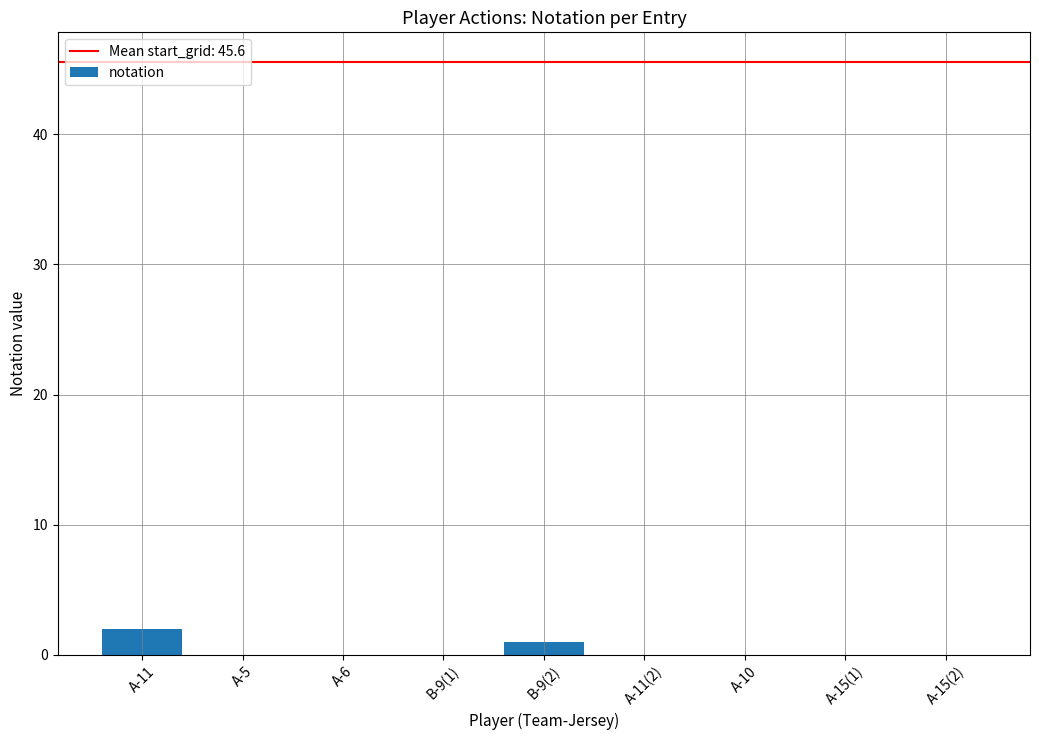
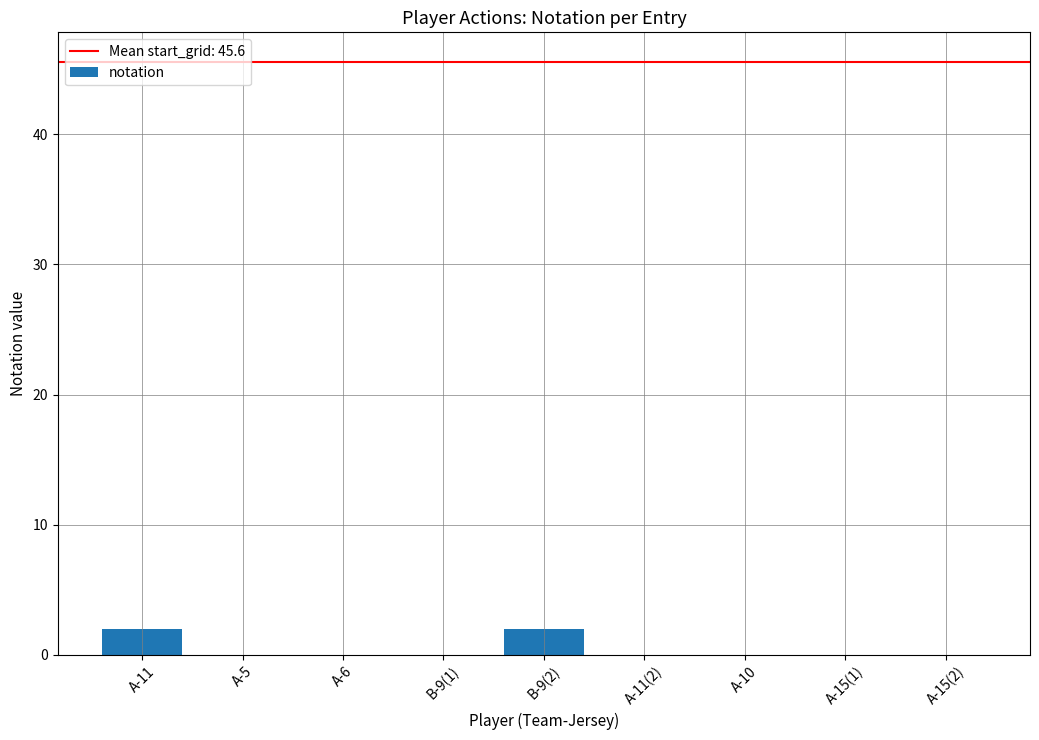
  {
    "A-11": 2,
    "A-5": 0,
    "A-6": 0,
    "B-9(1)": 0,
-   "B-9(2)": 1,
+   "B-9(2)": 2,
    "A-11(2)": 0,
    "A-10": 0,
    "A-15(1)": 0,
    "A-15(2)": 0
  }
